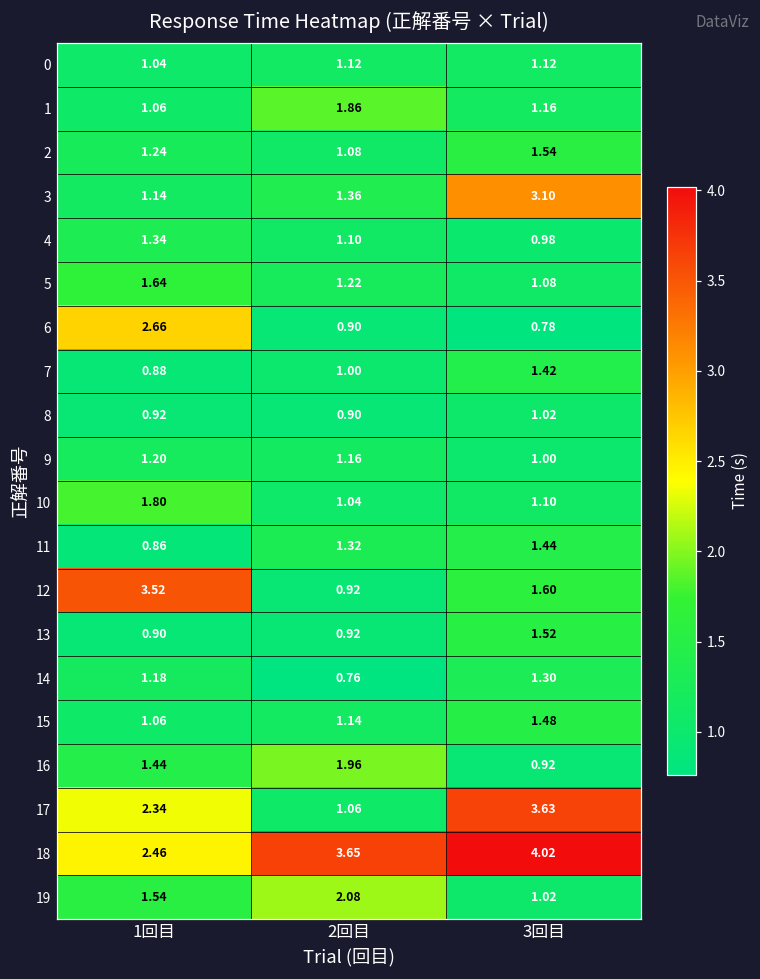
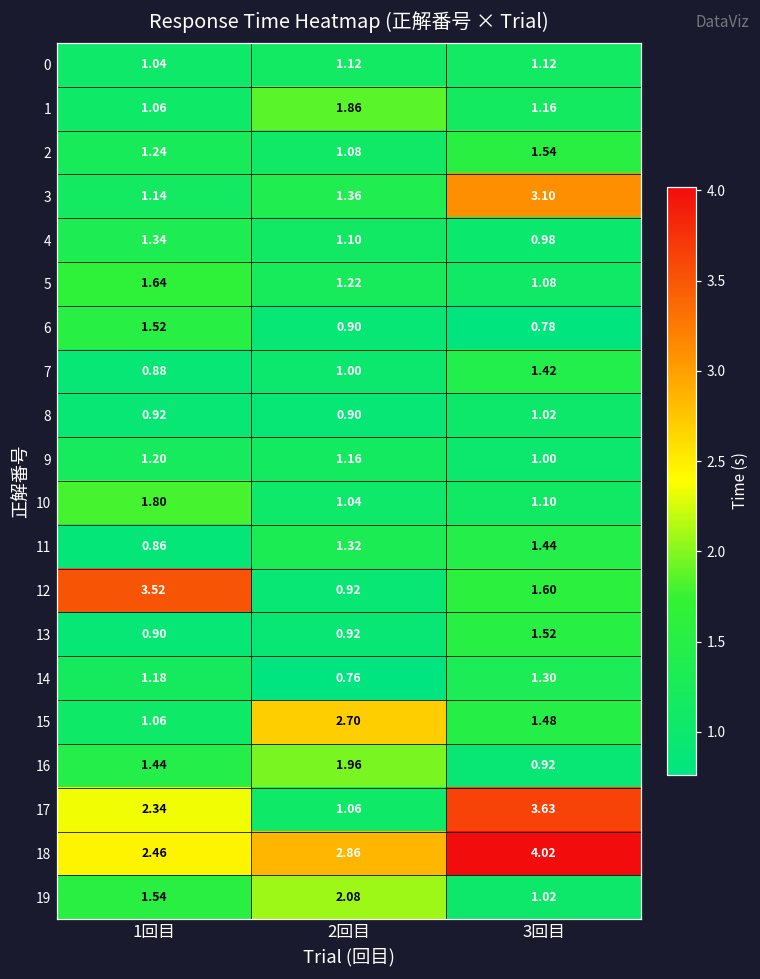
  {
    "0": {
      "1回目": 1.04,
      "2回目": 1.12,
      "3回目": 1.12
    },
    "1": {
      "1回目": 1.06,
      "2回目": 1.86,
      "3回目": 1.16
    },
    "2": {
      "1回目": 1.24,
      "2回目": 1.08,
      "3回目": 1.54
    },
    "3": {
      "1回目": 1.14,
      "2回目": 1.36,
      "3回目": 3.10
    },
    "4": {
      "1回目": 1.34,
      "2回目": 1.10,
      "3回目": 0.98
    },
    "5": {
      "1回目": 1.64,
      "2回目": 1.22,
      "3回目": 1.08
    },
    "6": {
-     "1回目": 2.66,
+     "1回目": 1.52,
      "2回目": 0.90,
      "3回目": 0.78
    },
    "7": {
      "1回目": 0.88,
      "2回目": 1.00,
      "3回目": 1.42
    },
    "8": {
      "1回目": 0.92,
      "2回目": 0.90,
      "3回目": 1.02
    },
    "9": {
      "1回目": 1.20,
      "2回目": 1.16,
      "3回目": 1.00
    },
    "10": {
      "1回目": 1.80,
      "2回目": 1.04,
      "3回目": 1.10
    },
    "11": {
      "1回目": 0.86,
      "2回目": 1.32,
      "3回目": 1.44
    },
    "12": {
      "1回目": 3.52,
      "2回目": 0.92,
      "3回目": 1.60
    },
    "13": {
      "1回目": 0.90,
      "2回目": 0.92,
      "3回目": 1.52
    },
    "14": {
      "1回目": 1.18,
      "2回目": 0.76,
      "3回目": 1.30
    },
    "15": {
      "1回目": 1.06,
-     "2回目": 1.14,
+     "2回目": 2.70,
      "3回目": 1.48
    },
    "16": {
      "1回目": 1.44,
      "2回目": 1.96,
      "3回目": 0.92
    },
    "17": {
      "1回目": 2.34,
      "2回目": 1.06,
      "3回目": 3.63
    },
    "18": {
      "1回目": 2.46,
-     "2回目": 3.65,
+     "2回目": 2.86,
      "3回目": 4.02
    },
    "19": {
      "1回目": 1.54,
      "2回目": 2.08,
      "3回目": 1.02
    }
  }
